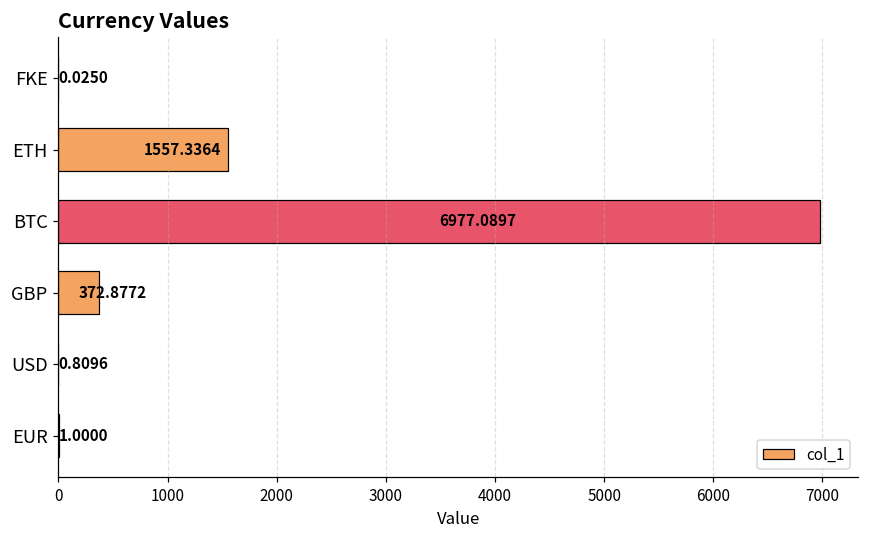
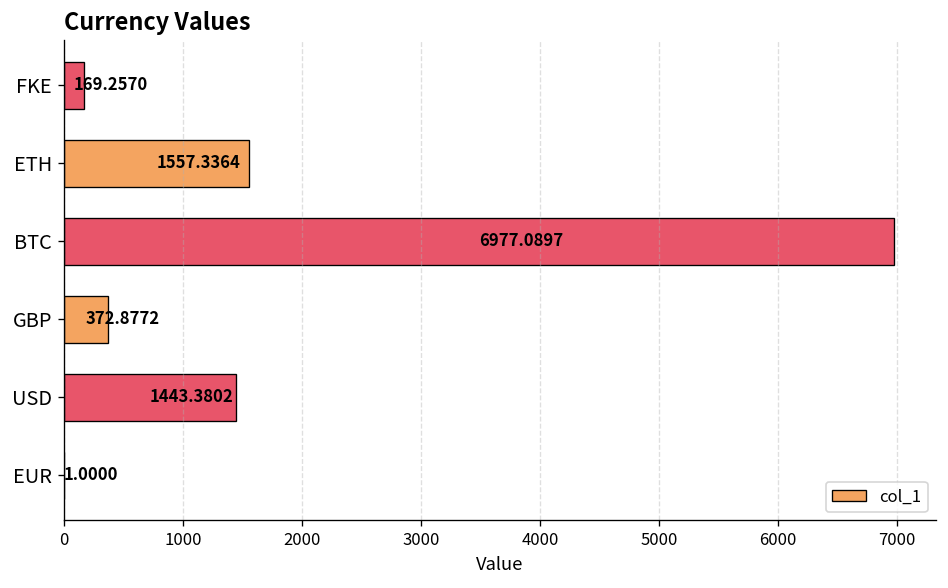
  {
-   "FKE": 0.0250,
+   "FKE": 169.2570,
    "ETH": 1557.3364,
    "BTC": 6977.0897,
    "GBP": 372.8772,
-   "USD": 0.8096,
+   "USD": 1443.3802,
    "EUR": 1.0000
  }
